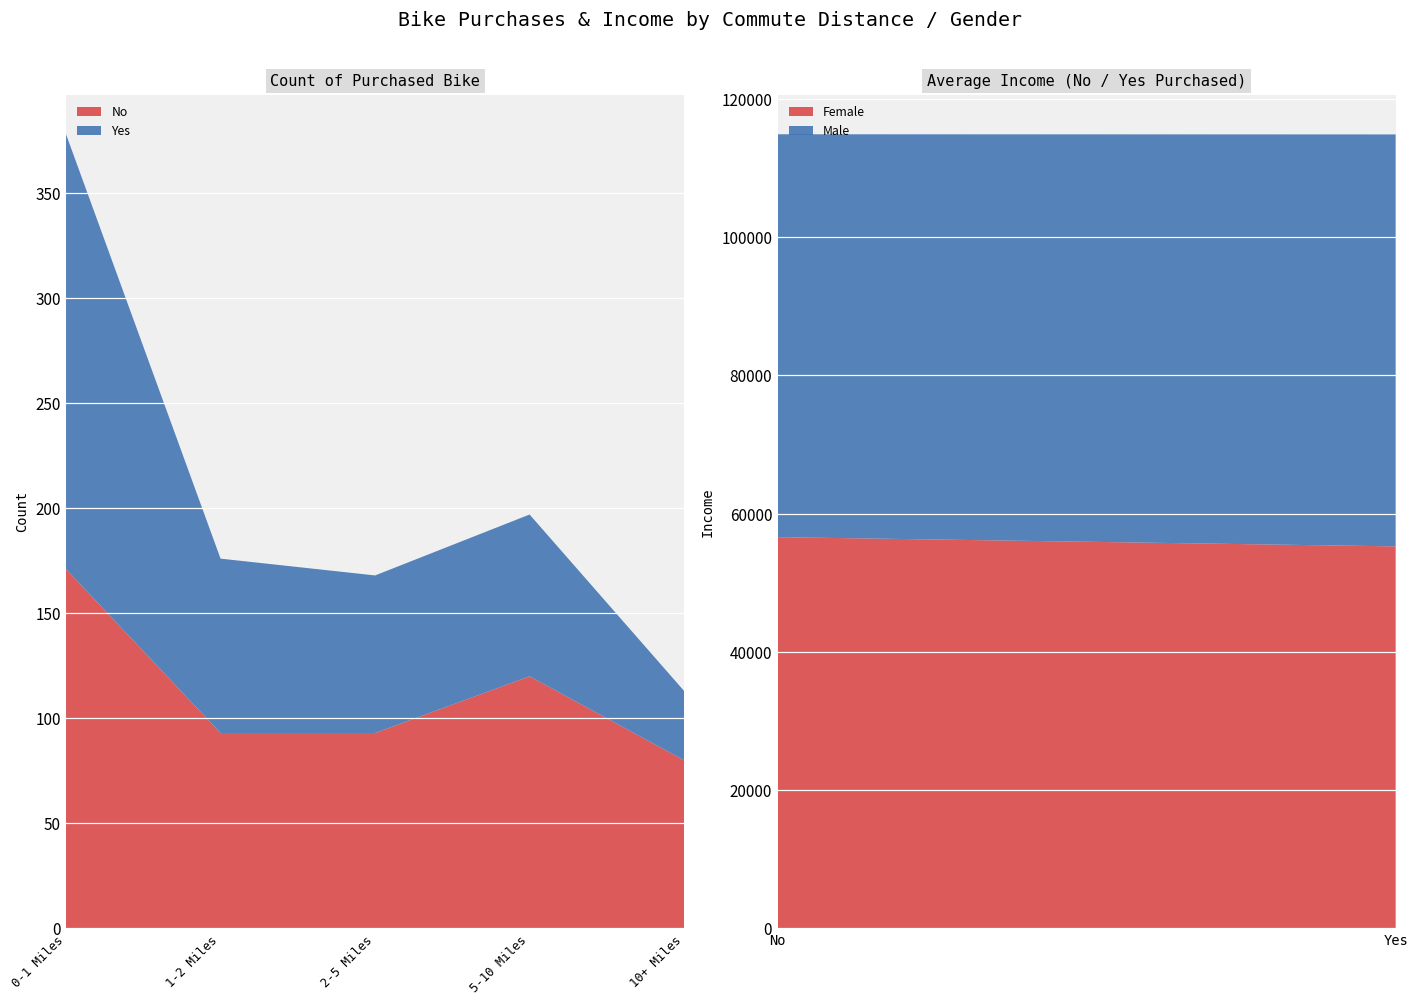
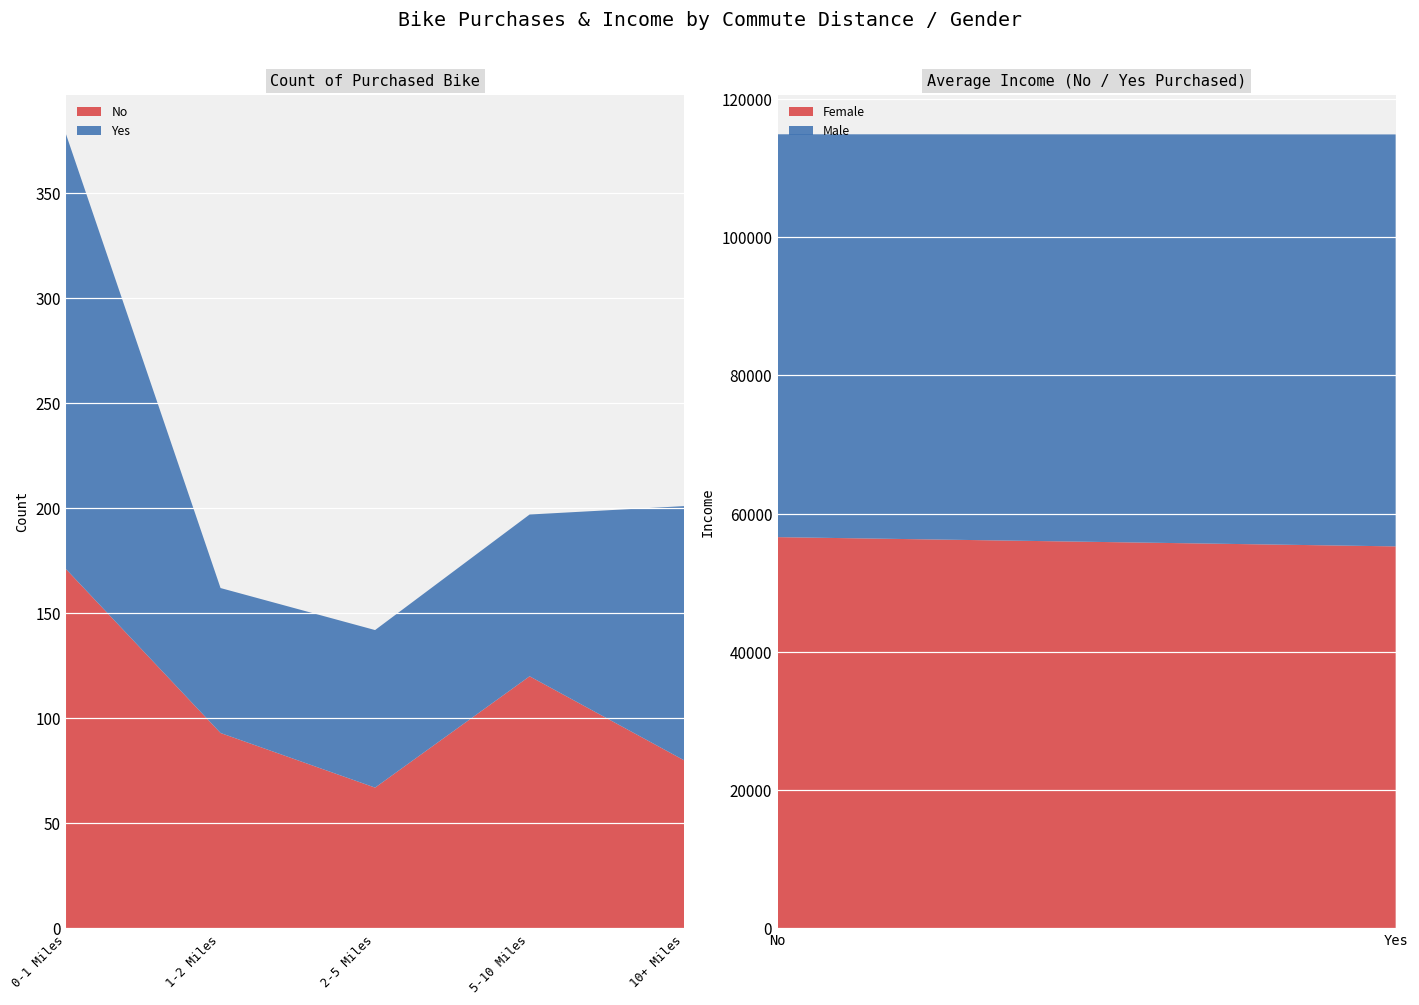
  {
    "Count of Purchased Bike": {
      "No": {
        "0-1 Miles": 171,
        "1-2 Miles": 93,
-       "2-5 Miles": 93,
+       "2-5 Miles": 67,
        "5-10 Miles": 120,
        "10+ Miles": 80
      },
      "Yes": {
        "0-1 Miles": 207,
-       "1-2 Miles": 83,
+       "1-2 Miles": 69,
        "2-5 Miles": 75,
        "5-10 Miles": 77,
-       "10+ Miles": 33
+       "10+ Miles": 121
      }
    },
    "Average Income (No / Yes Purchased)": {
      "Female": {
        "No": 57000,
        "Yes": 55000
      },
      "Male": {
        "No": 58000,
        "Yes": 60000
      }
    }
  }
